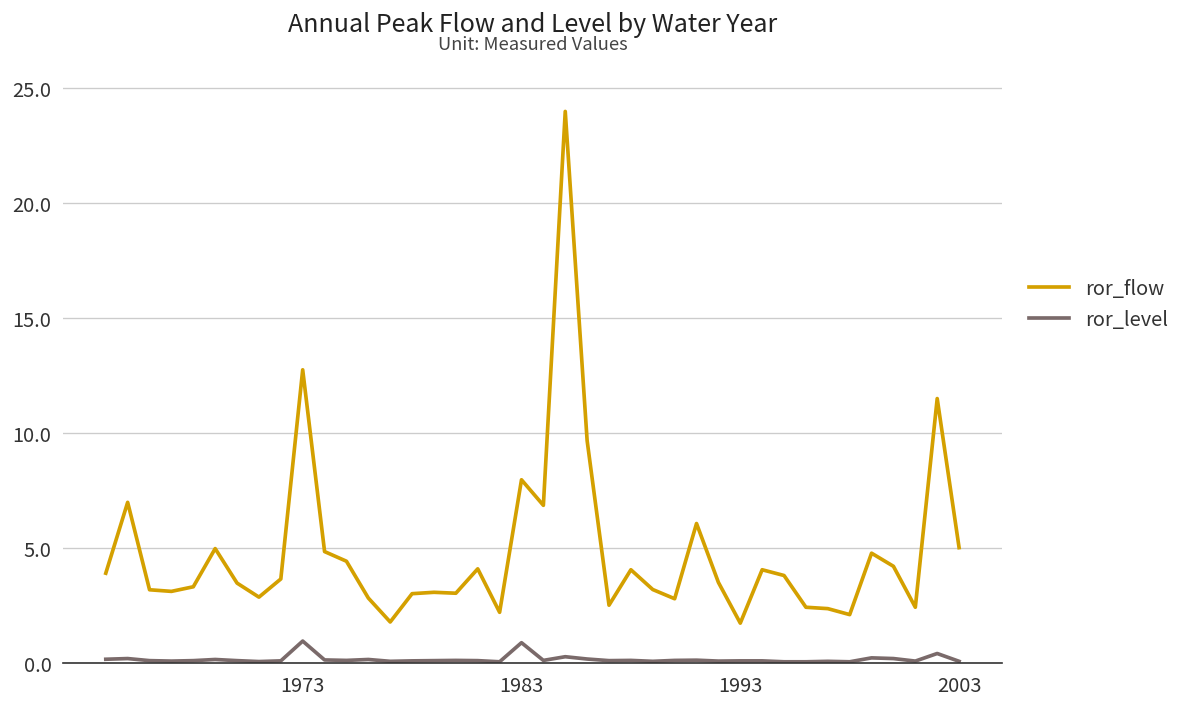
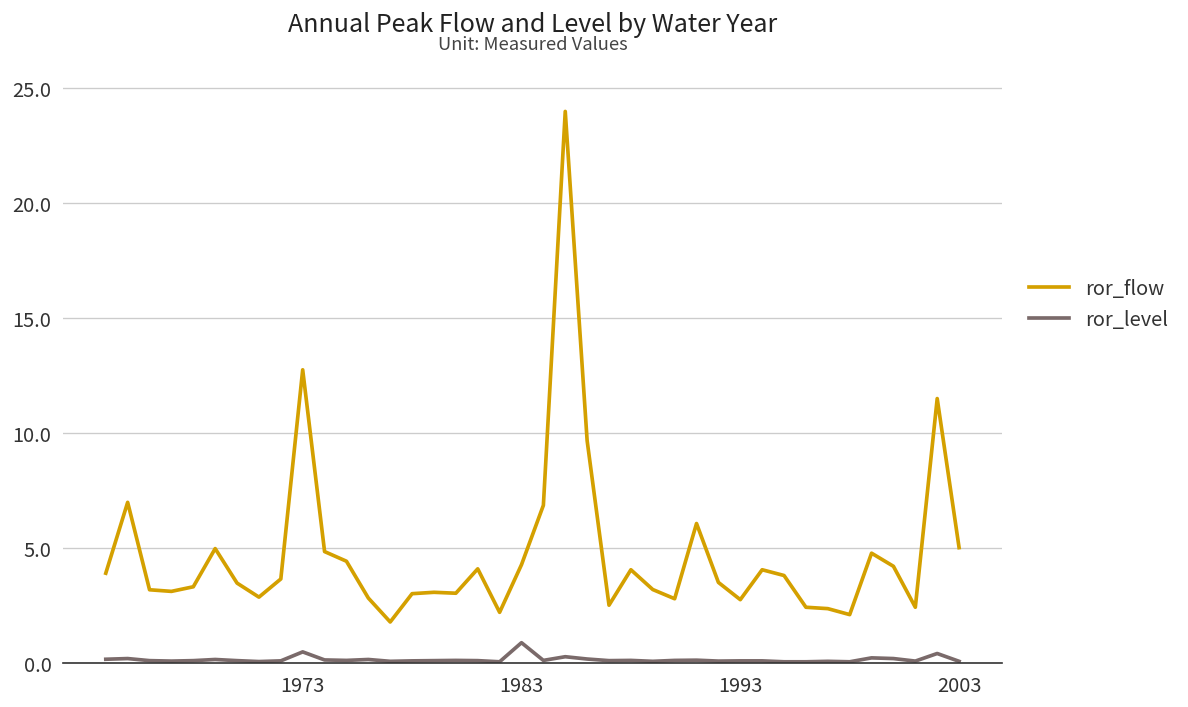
  {
    "ror_flow": {
      "1973": 12.7,
-     "1983": 8.0,
-     "1993": 1.7,
+     "1983": 4.3,
+     "1993": 2.8,
      "2003": 5.0
    },
    "ror_level": {
-     "1973": 1.0,
+     "1973": 0.5,
      "1983": 0.9,
      "1993": 0.1,
      "2003": 0.1
    }
  }
